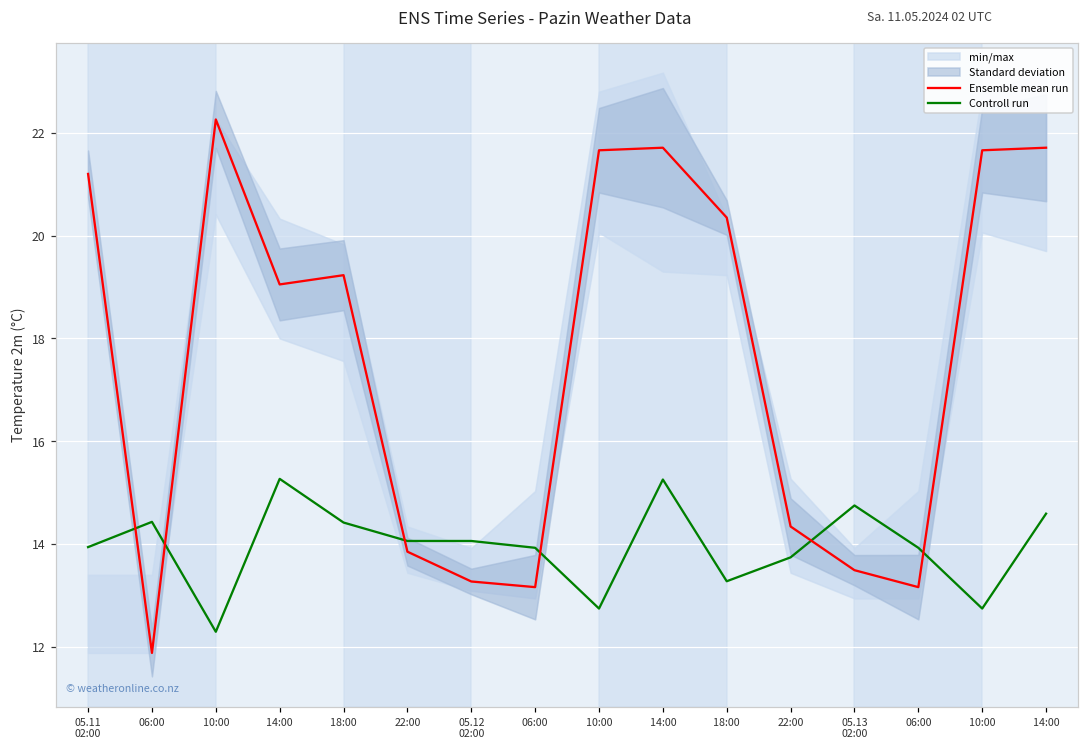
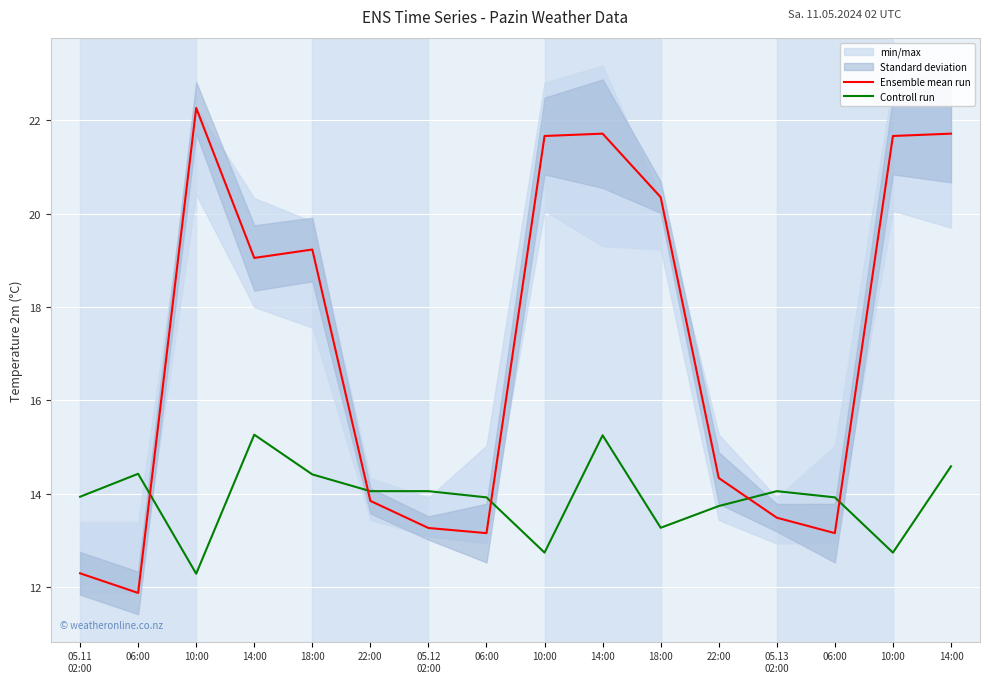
  {
    "Ensemble mean run": {
-     "05.11 02:00": 21.2,
+     "05.11 02:00": 12.3,
      "05.12 02:00": 13.3,
      "05.13 02:00": 13.5
    },
    "Controll run": {
      "05.11 02:00": 13.9,
      "05.12 02:00": 14.1,
-     "05.13 02:00": 14.7
+     "05.13 02:00": 14.1
    }
  }
